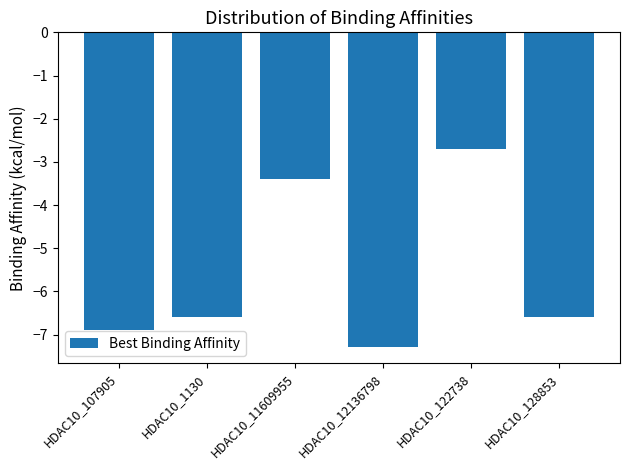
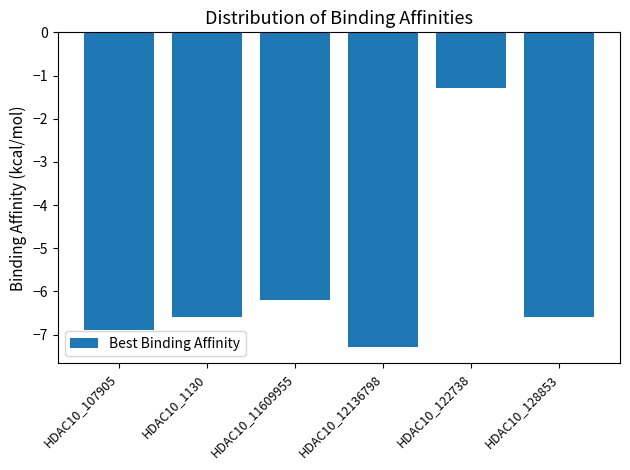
  {
    "HDAC10_107905": -6.9,
    "HDAC10_1130": -6.6,
-   "HDAC10_11609955": -3.4,
+   "HDAC10_11609955": -6.2,
    "HDAC10_12136798": -7.3,
-   "HDAC10_122738": -2.7,
+   "HDAC10_122738": -1.3,
    "HDAC10_128853": -6.6
  }
